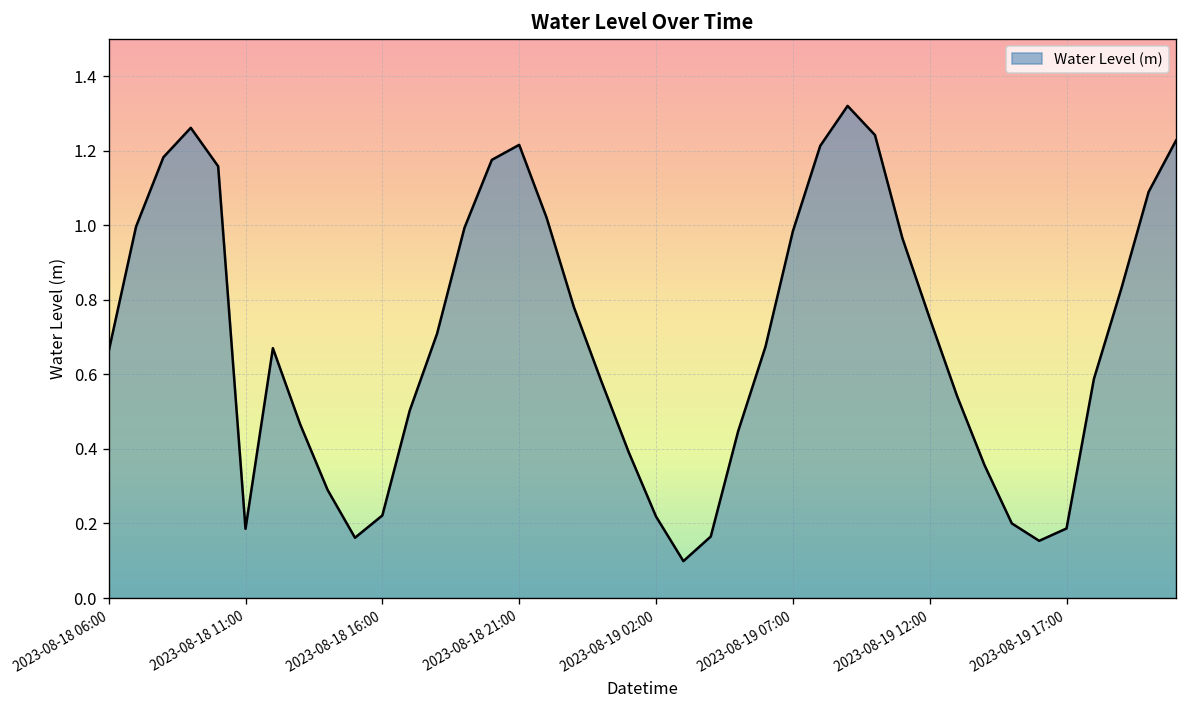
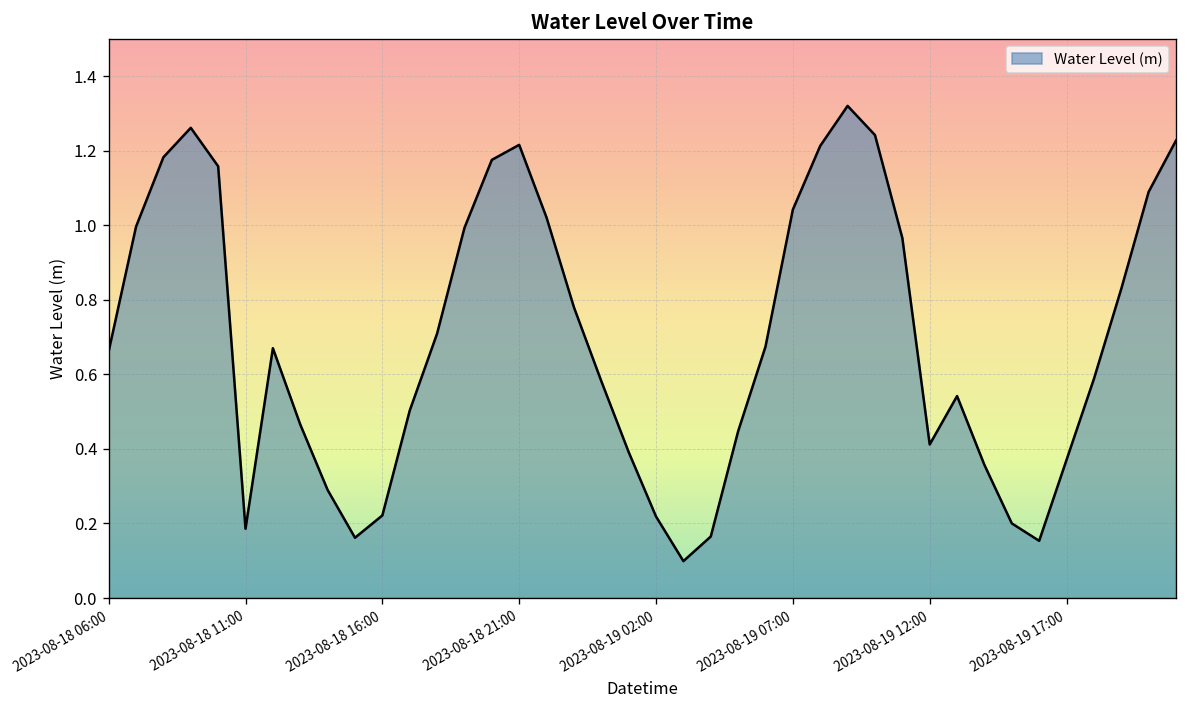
  {
    "2023-08-18 06:00": 0.66,
    "2023-08-18 11:00": 0.19,
    "2023-08-18 16:00": 0.22,
    "2023-08-18 21:00": 1.22,
    "2023-08-19 02:00": 0.22,
-   "2023-08-19 07:00": 0.98,
-   "2023-08-19 12:00": 0.75,
-   "2023-08-19 17:00": 0.19
+   "2023-08-19 07:00": 1.04,
+   "2023-08-19 12:00": 0.41,
+   "2023-08-19 17:00": 0.37
  }
